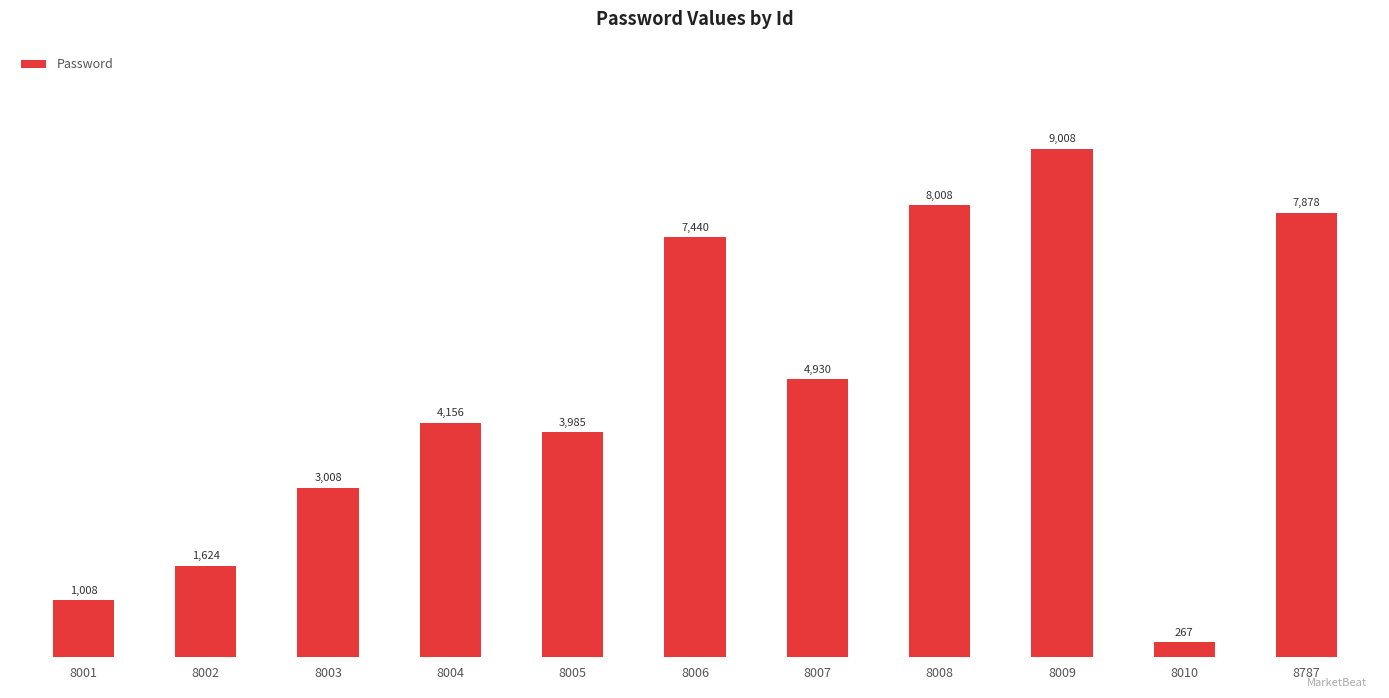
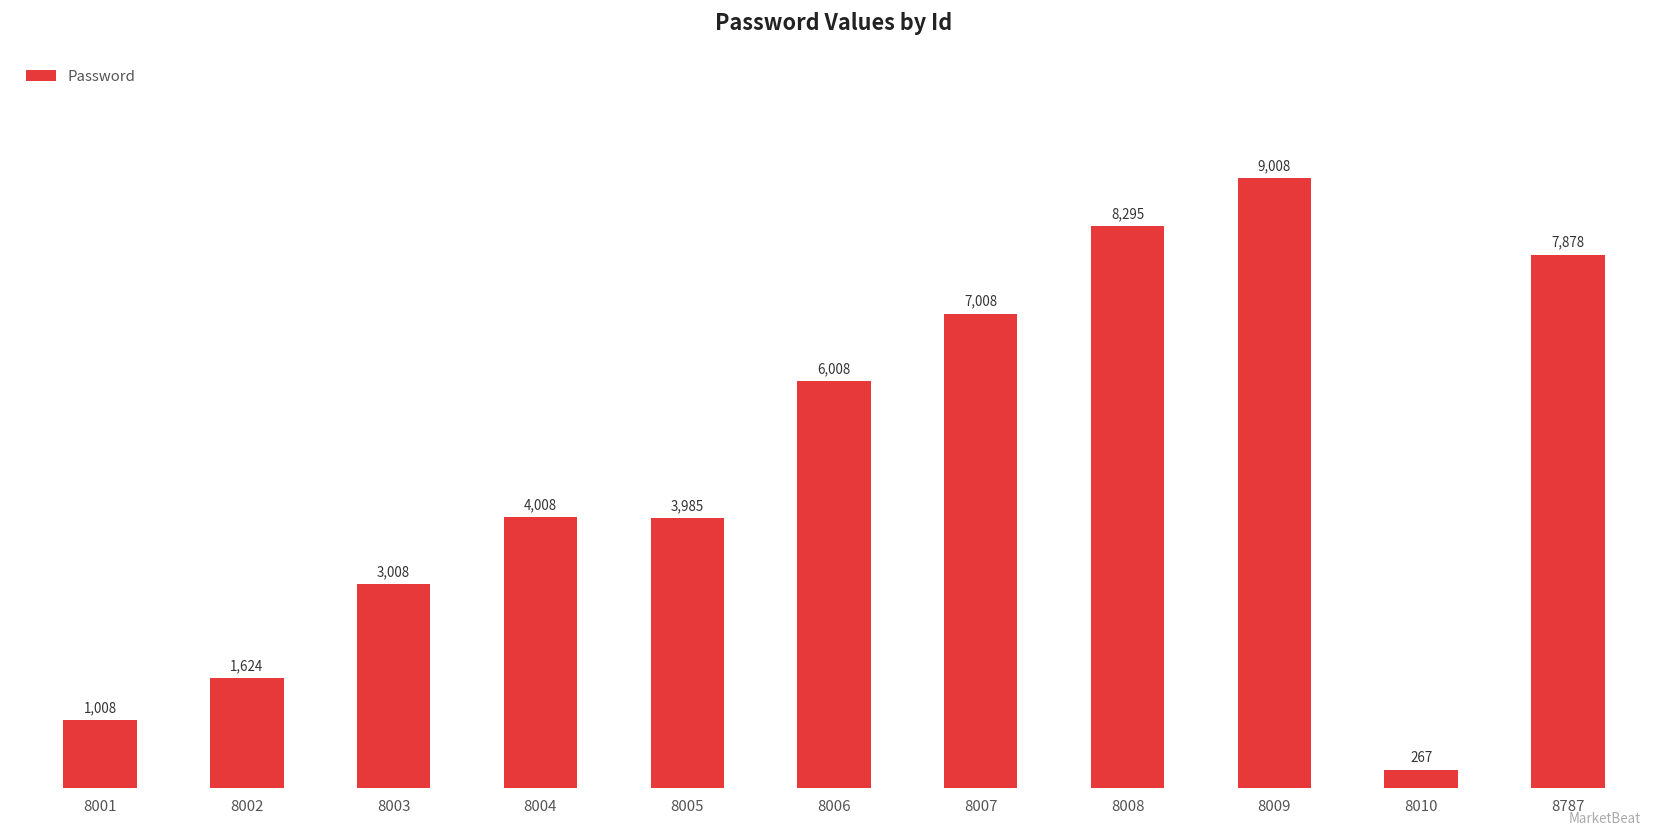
  {
    "8001": "1,008",
    "8002": "1,624",
    "8003": "3,008",
-   "8004": "4,156",
+   "8004": "4,008",
    "8005": "3,985",
-   "8006": "7,440",
-   "8007": "4,930",
-   "8008": "8,008",
+   "8006": "6,008",
+   "8007": "7,008",
+   "8008": "8,295",
    "8009": "9,008",
    "8010": "267",
    "8787": "7,878"
  }
